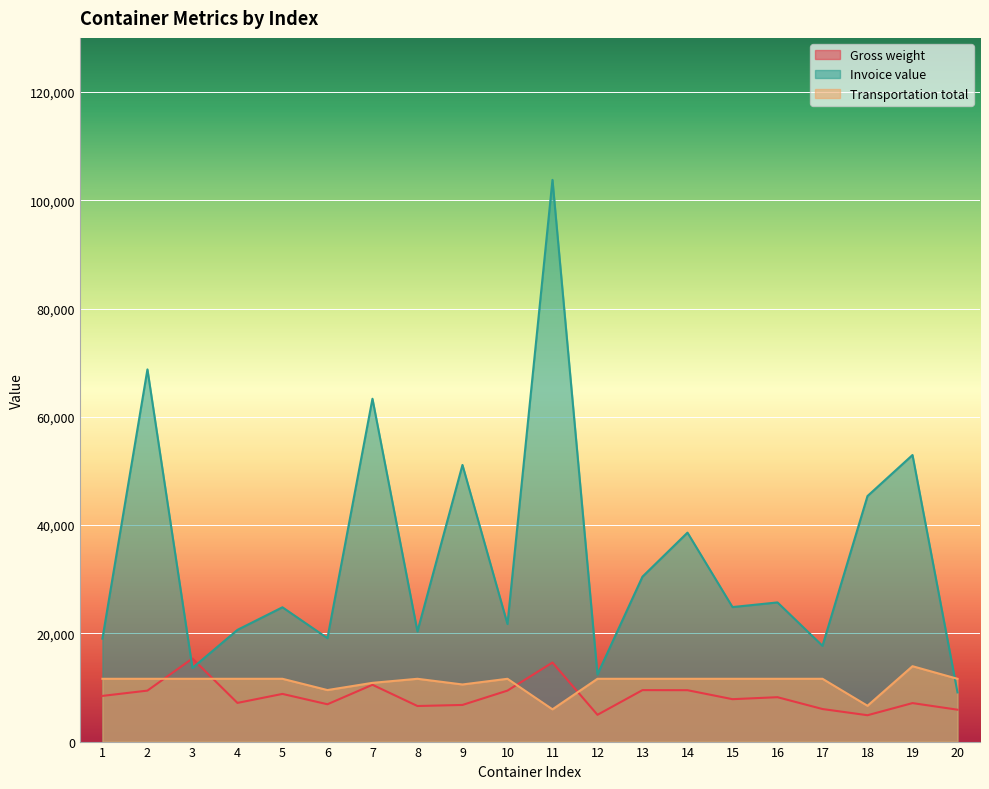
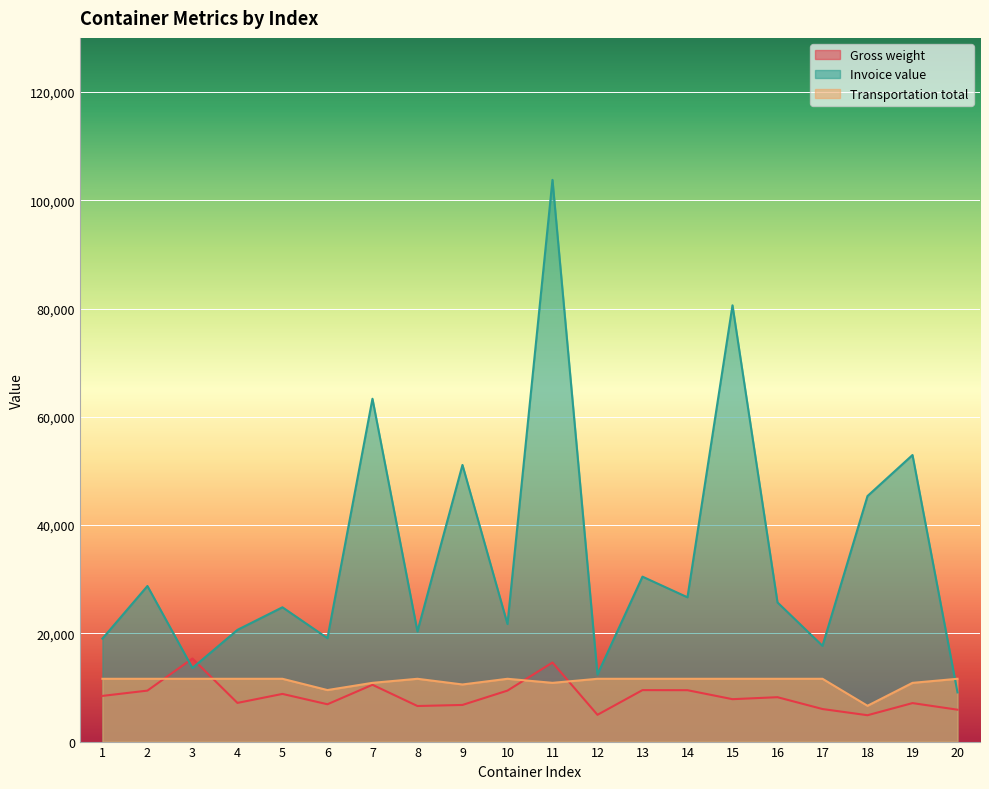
  {
    "Gross weight": {
      "1": "8,000",
      "2": "9,000",
      "3": "15,000",
      "4": "7,000",
      "5": "9,000",
      "6": "7,000",
      "8": "7,000",
      "9": "7,000",
      "10": "9,000",
      "11": "15,000",
      "12": "5,000",
      "13": "10,000",
      "14": "9,000",
      "15": "8,000",
      "16": "8,000",
      "17": "6,000",
      "18": "5,000",
      "19": "7,000",
      "20": "6,000"
    },
    "Invoice value": {
      "1": "19,000",
-     "2": "69,000",
+     "2": "29,000",
      "3": "14,000",
      "4": "21,000",
      "5": "25,000",
      "6": "19,000",
      "7": "63,000",
      "8": "20,000",
      "9": "51,000",
      "10": "22,000",
      "11": "104,000",
      "12": "12,000",
      "13": "30,000",
-     "14": "39,000",
-     "15": "25,000",
+     "14": "27,000",
+     "15": "81,000",
      "16": "26,000",
      "17": "18,000",
      "18": "45,000",
      "19": "53,000",
      "20": "9,000"
    },
    "Transportation total": {
      "1": "12,000",
      "2": "12,000",
      "3": "12,000",
      "4": "12,000",
      "5": "12,000",
      "6": "10,000",
      "8": "12,000",
      "9": "11,000",
      "10": "12,000",
-     "11": "6,000",
+     "11": "11,000",
      "12": "12,000",
      "13": "12,000",
      "14": "12,000",
      "15": "12,000",
      "16": "12,000",
      "17": "12,000",
      "18": "7,000",
-     "19": "14,000",
+     "19": "11,000",
      "20": "12,000"
    }
  }
